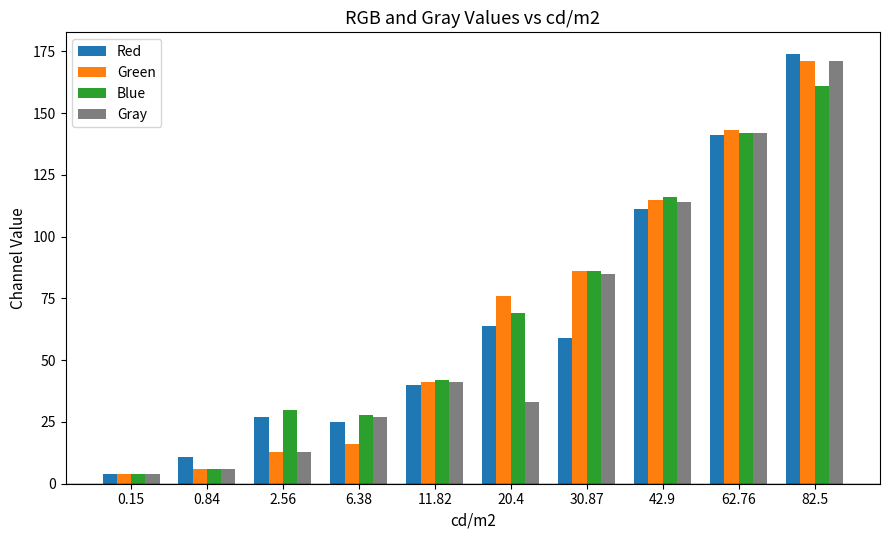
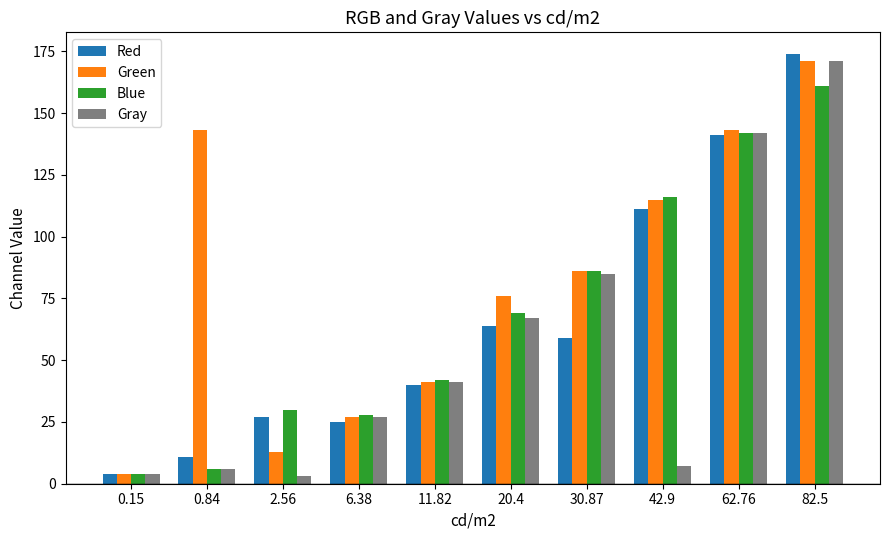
  {
    "Red": {
      "0.15": 4,
      "0.84": 11,
      "2.56": 27,
      "6.38": 25,
      "11.82": 40,
      "20.4": 64,
      "30.87": 59,
      "42.9": 111,
      "62.76": 141,
      "82.5": 174
    },
    "Green": {
      "0.15": 4,
-     "0.84": 6,
+     "0.84": 143,
      "2.56": 13,
-     "6.38": 16,
+     "6.38": 27,
      "11.82": 41,
      "20.4": 76,
      "30.87": 86,
      "42.9": 115,
      "62.76": 143,
      "82.5": 171
    },
    "Blue": {
      "0.15": 4,
      "0.84": 6,
      "2.56": 30,
      "6.38": 28,
      "11.82": 42,
      "20.4": 69,
      "30.87": 86,
      "42.9": 116,
      "62.76": 142,
      "82.5": 161
    },
    "Gray": {
      "0.15": 4,
      "0.84": 6,
-     "2.56": 13,
+     "2.56": 3,
      "6.38": 27,
      "11.82": 41,
-     "20.4": 33,
+     "20.4": 67,
      "30.87": 85,
-     "42.9": 114,
+     "42.9": 7,
      "62.76": 142,
      "82.5": 171
    }
  }
